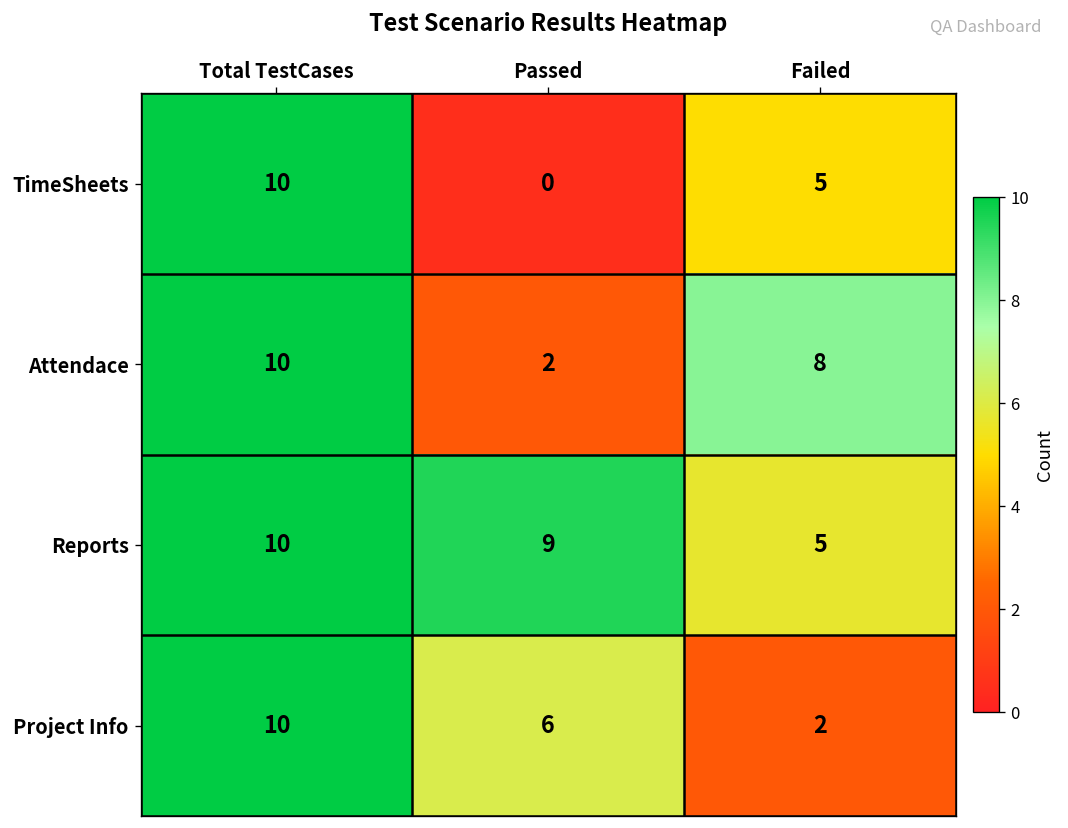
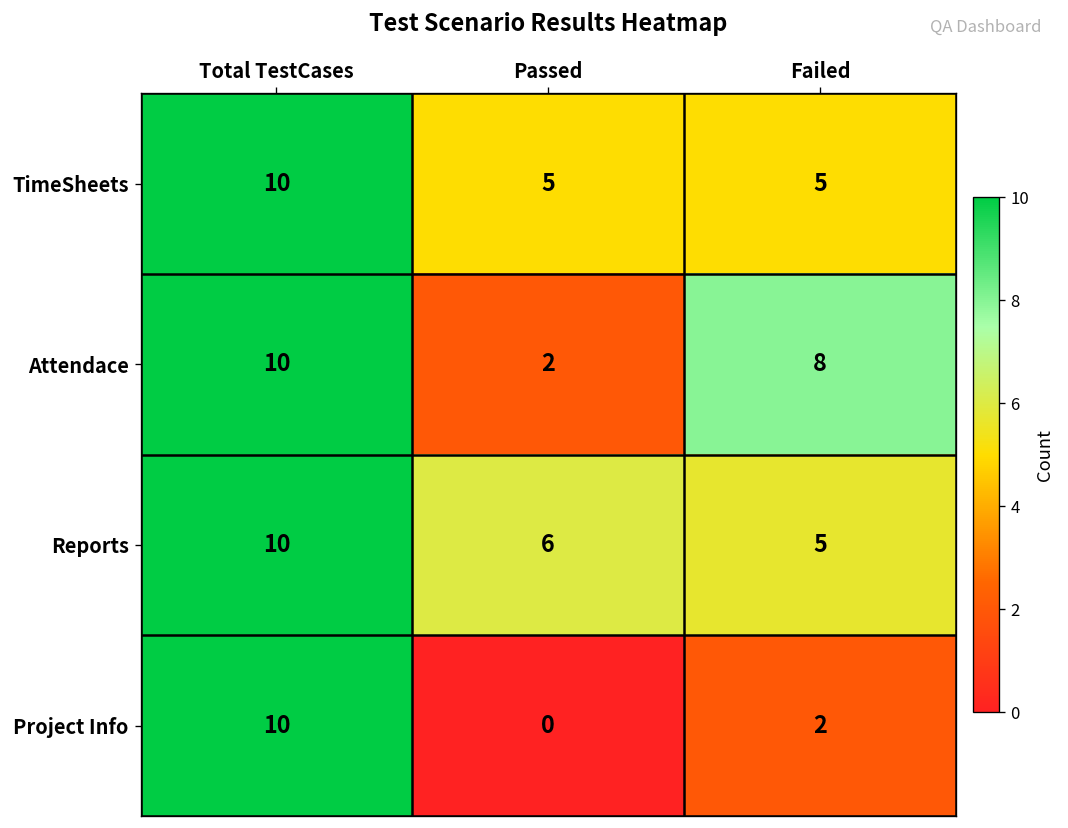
  {
    "TimeSheets": {
      "Total TestCases": 10,
-     "Passed": 0,
+     "Passed": 5,
      "Failed": 5
    },
    "Attendace": {
      "Total TestCases": 10,
      "Passed": 2,
      "Failed": 8
    },
    "Reports": {
      "Total TestCases": 10,
-     "Passed": 9,
+     "Passed": 6,
      "Failed": 5
    },
    "Project Info": {
      "Total TestCases": 10,
-     "Passed": 6,
+     "Passed": 0,
      "Failed": 2
    }
  }
